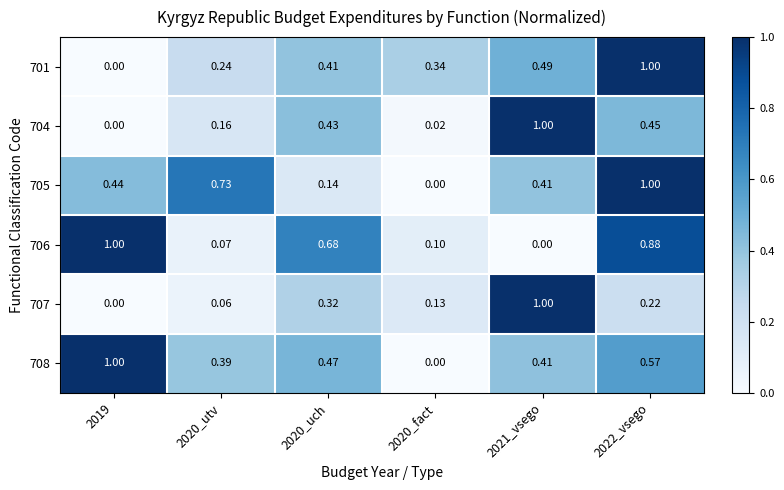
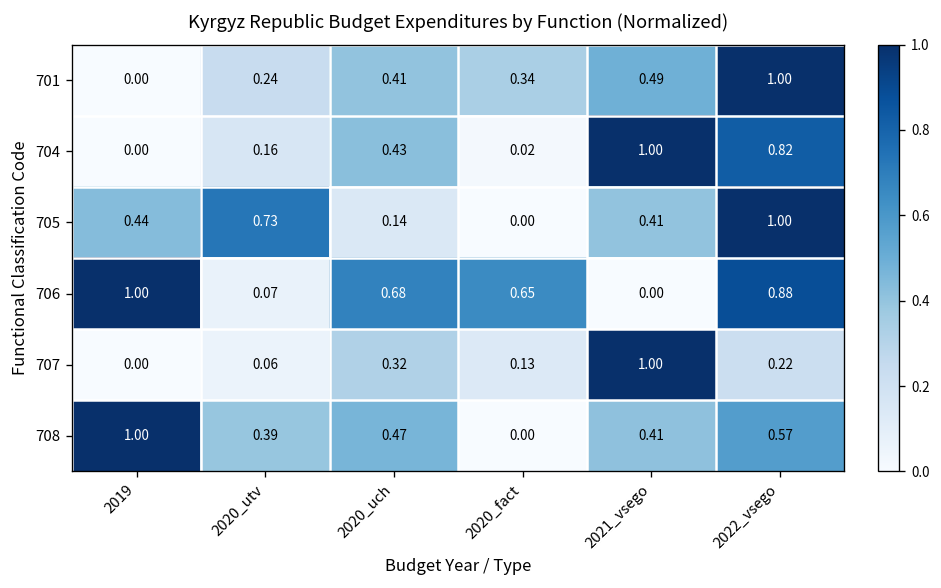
  {
    "701": {
      "2019": 0.00,
      "2020_utv": 0.24,
      "2020_uch": 0.41,
      "2020_fact": 0.34,
      "2021_vsego": 0.49,
      "2022_vsego": 1.00
    },
    "704": {
      "2019": 0.00,
      "2020_utv": 0.16,
      "2020_uch": 0.43,
      "2020_fact": 0.02,
      "2021_vsego": 1.00,
-     "2022_vsego": 0.45
+     "2022_vsego": 0.82
    },
    "705": {
      "2019": 0.44,
      "2020_utv": 0.73,
      "2020_uch": 0.14,
      "2020_fact": 0.00,
      "2021_vsego": 0.41,
      "2022_vsego": 1.00
    },
    "706": {
      "2019": 1.00,
      "2020_utv": 0.07,
      "2020_uch": 0.68,
-     "2020_fact": 0.10,
+     "2020_fact": 0.65,
      "2021_vsego": 0.00,
      "2022_vsego": 0.88
    },
    "707": {
      "2019": 0.00,
      "2020_utv": 0.06,
      "2020_uch": 0.32,
      "2020_fact": 0.13,
      "2021_vsego": 1.00,
      "2022_vsego": 0.22
    },
    "708": {
      "2019": 1.00,
      "2020_utv": 0.39,
      "2020_uch": 0.47,
      "2020_fact": 0.00,
      "2021_vsego": 0.41,
      "2022_vsego": 0.57
    }
  }
